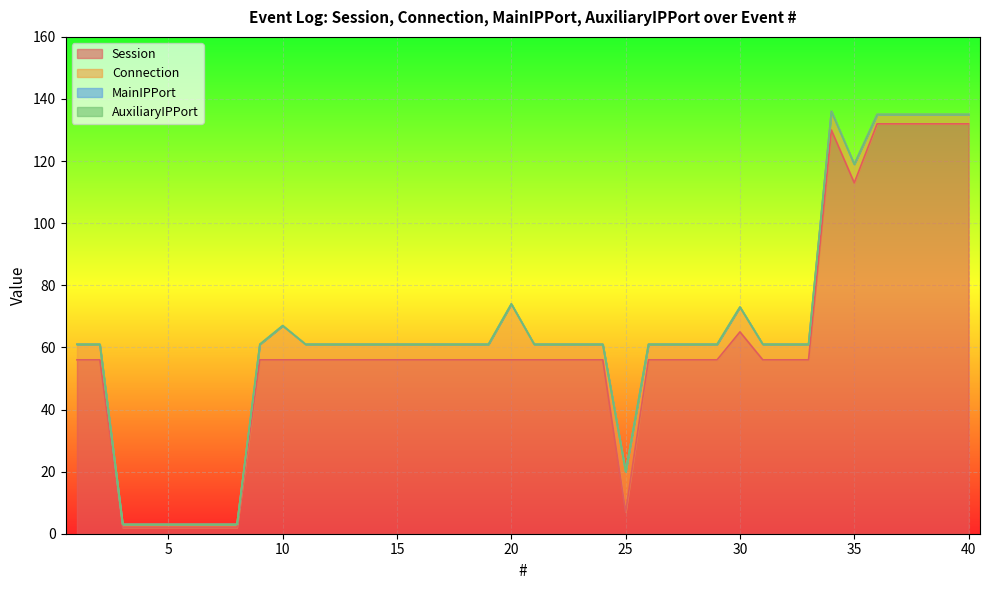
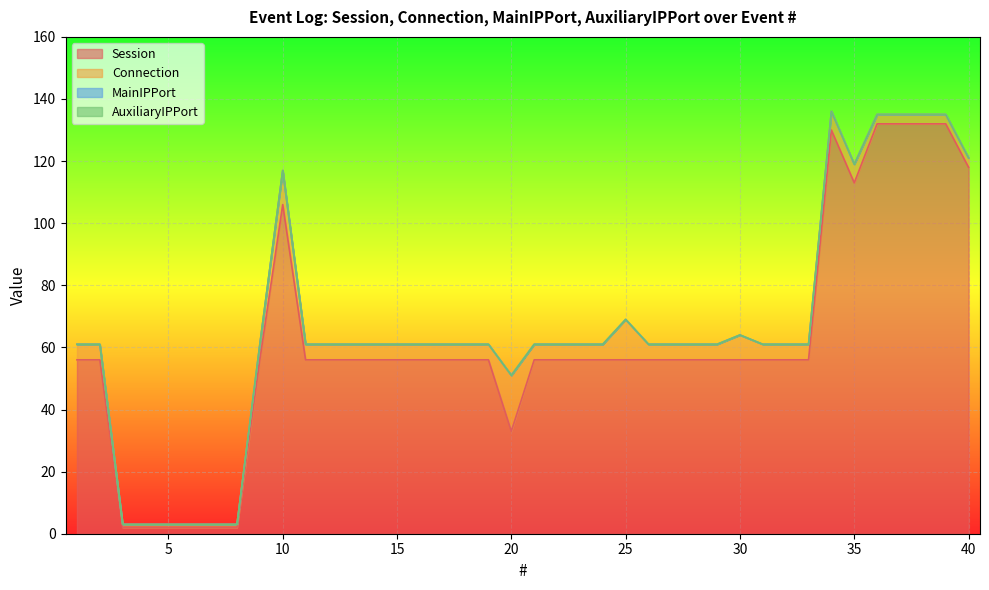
  {
    "Session": {
      "5": 2,
-     "10": 56,
+     "10": 106,
      "15": 56,
-     "20": 56,
-     "25": 7,
-     "30": 65,
+     "20": 33,
+     "25": 56,
+     "30": 56,
      "35": 113,
-     "40": 132
+     "40": 118
    }
  }
